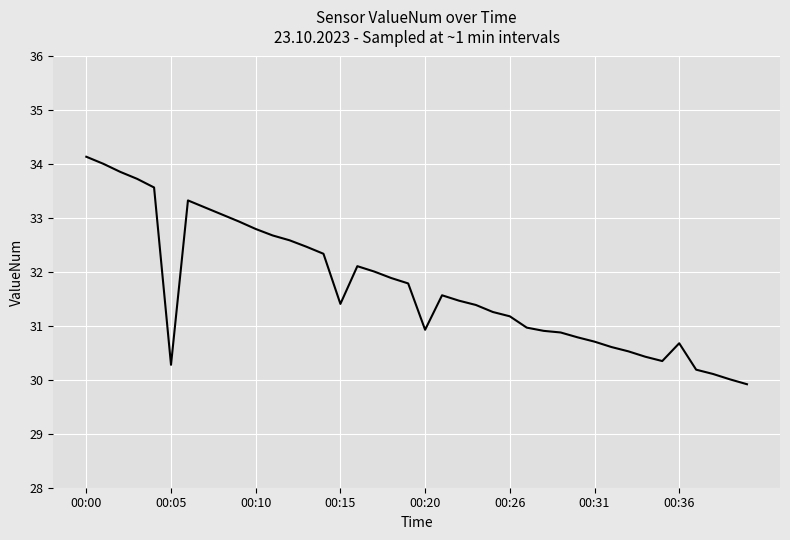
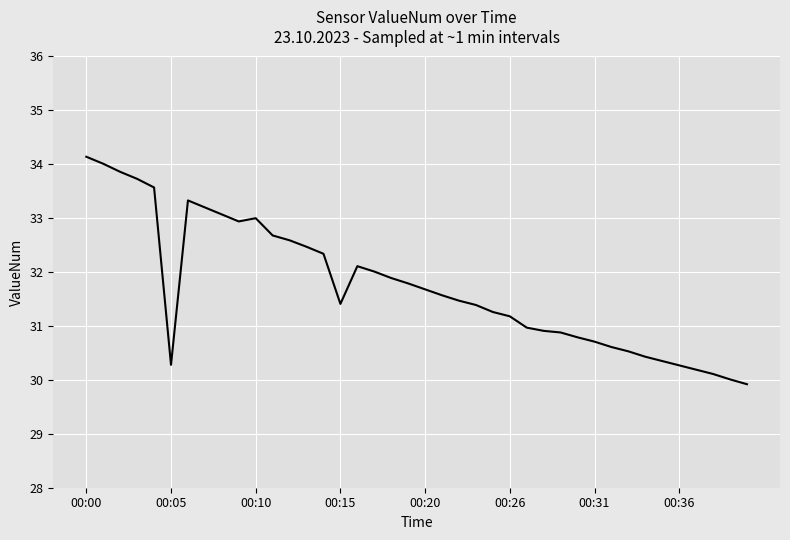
  {
    "00:00": 34.1,
    "00:05": 30.3,
-   "00:10": 32.8,
+   "00:10": 33.0,
    "00:15": 31.4,
-   "00:20": 30.9,
+   "00:20": 31.7,
    "00:26": 31.2,
    "00:31": 30.7,
-   "00:36": 30.7
+   "00:36": 30.3
  }
